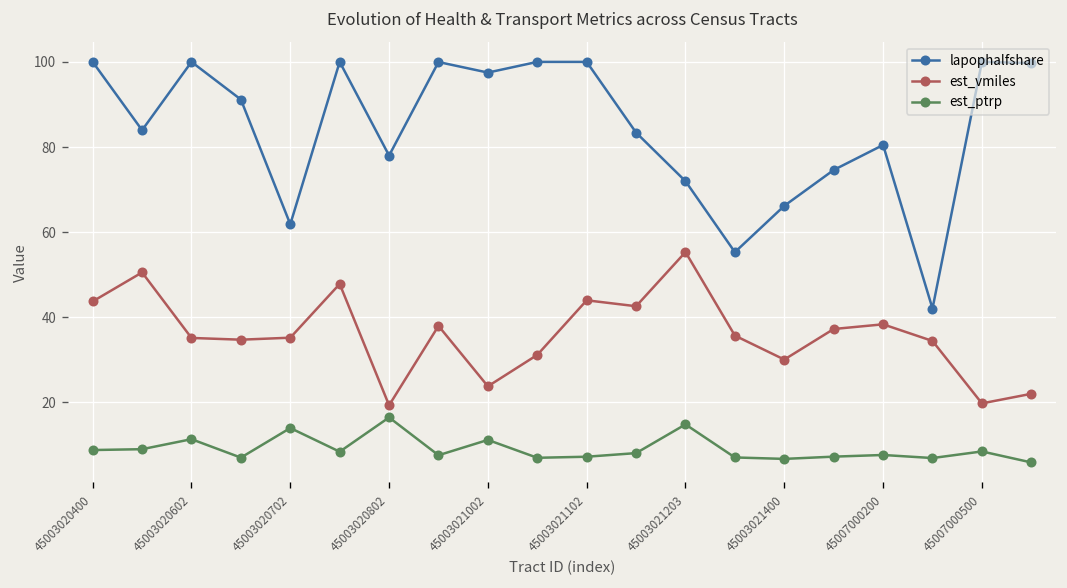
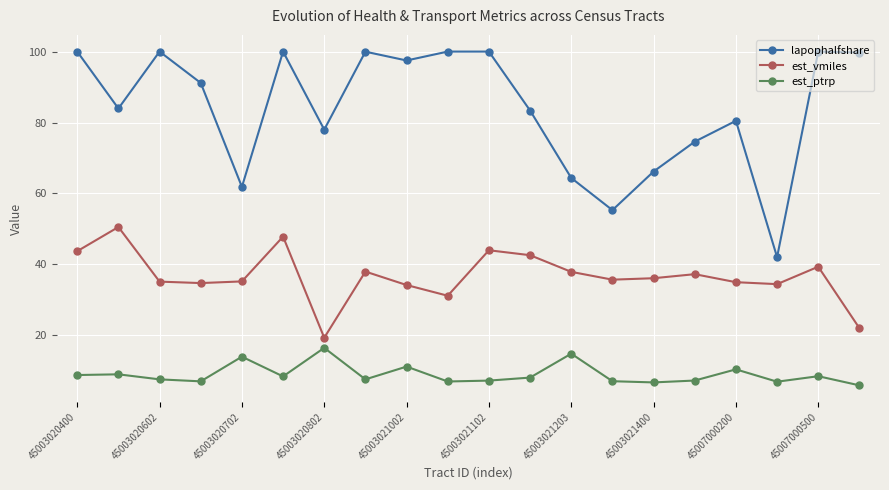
  {
    "lapophalfshare": {
      "45003020400": 100,
      "45003020602": 100,
      "45003020702": 62,
      "45003020802": 78,
      "45003021002": 97,
      "45003021102": 100,
-     "45003021203": 72,
+     "45003021203": 64,
      "45003021400": 66,
      "45007000200": 80
    },
    "est_vmiles": {
      "45003020400": 44,
      "45003020602": 35,
      "45003020702": 35,
      "45003020802": 19,
-     "45003021002": 24,
+     "45003021002": 34,
      "45003021102": 44,
-     "45003021203": 55,
-     "45003021400": 30,
-     "45007000200": 38,
-     "45007000500": 20
+     "45003021203": 38,
+     "45003021400": 36,
+     "45007000200": 35,
+     "45007000500": 39
    },
    "est_ptrp": {
      "45003020400": 9,
-     "45003020602": 11,
+     "45003020602": 8,
      "45003020702": 14,
      "45003020802": 16,
      "45003021002": 11,
      "45003021102": 7,
      "45003021203": 15,
      "45003021400": 7,
-     "45007000200": 8,
+     "45007000200": 10,
      "45007000500": 9
    }
  }
